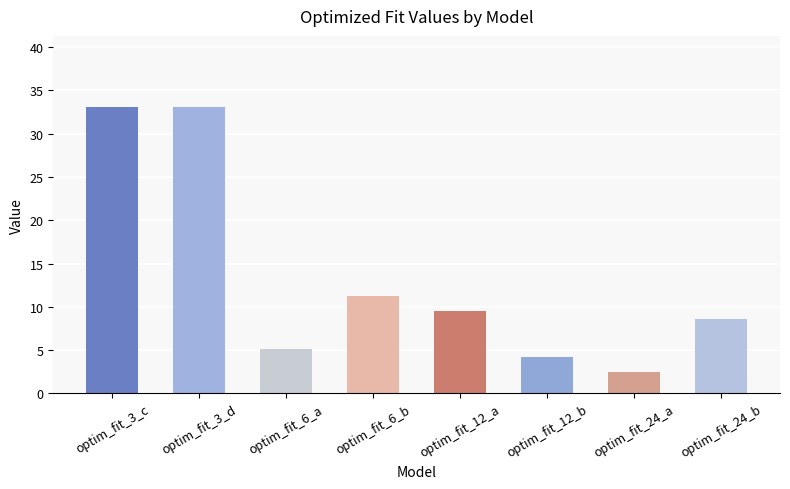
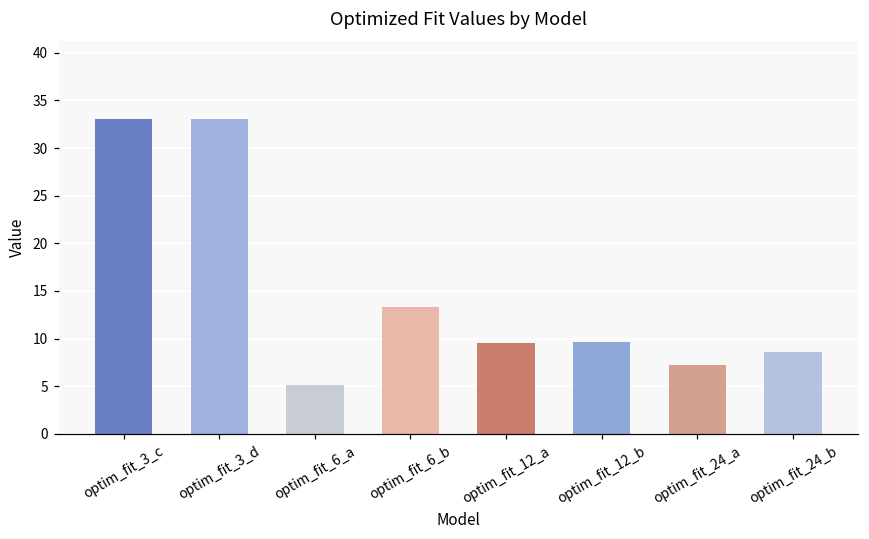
  {
    "optim_fit_3_c": 33,
    "optim_fit_3_d": 33,
    "optim_fit_6_a": 5,
-   "optim_fit_6_b": 11,
+   "optim_fit_6_b": 13,
    "optim_fit_12_a": 9,
-   "optim_fit_12_b": 4,
-   "optim_fit_24_a": 2,
+   "optim_fit_12_b": 10,
+   "optim_fit_24_a": 7,
    "optim_fit_24_b": 9
  }
